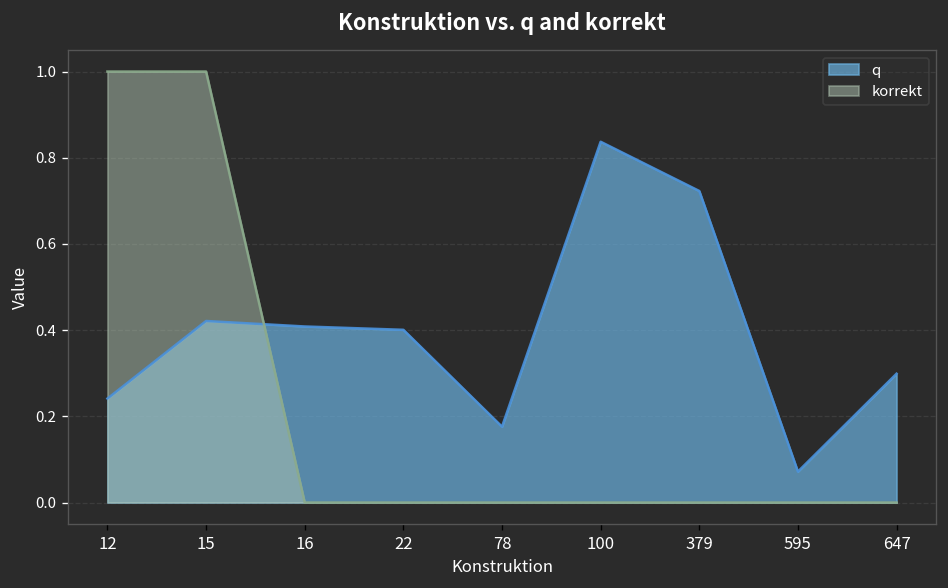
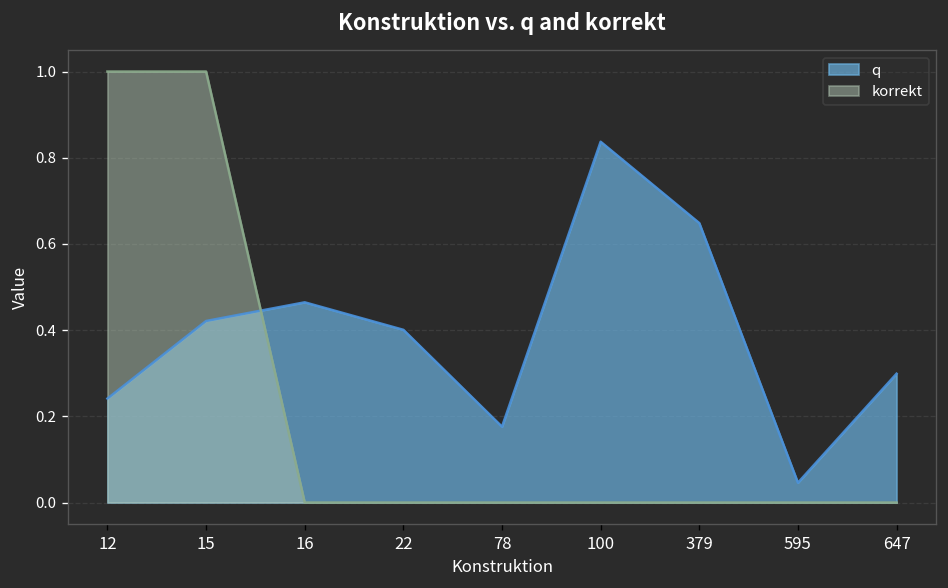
  {
    "q": {
      "12": 0.24,
      "15": 0.42,
-     "16": 0.41,
+     "16": 0.46,
      "22": 0.40,
      "78": 0.18,
      "100": 0.84,
-     "379": 0.72,
-     "595": 0.07,
+     "379": 0.65,
+     "595": 0.05,
      "647": 0.30
    },
    "korrekt": {
      "12": 1.00,
      "15": 1.00,
      "16": 0.00,
      "22": 0.00,
      "78": 0.00,
      "100": 0.00,
      "379": 0.00,
      "595": 0.00,
      "647": 0.00
    }
  }
